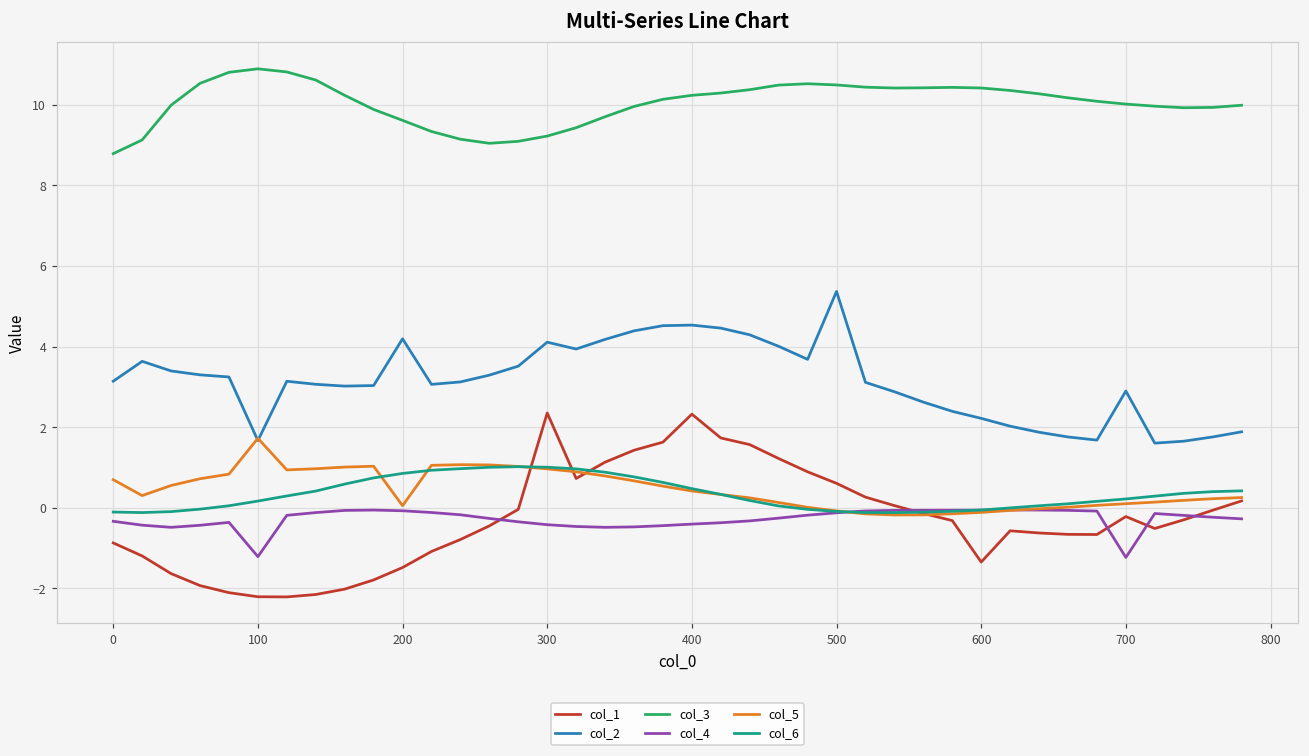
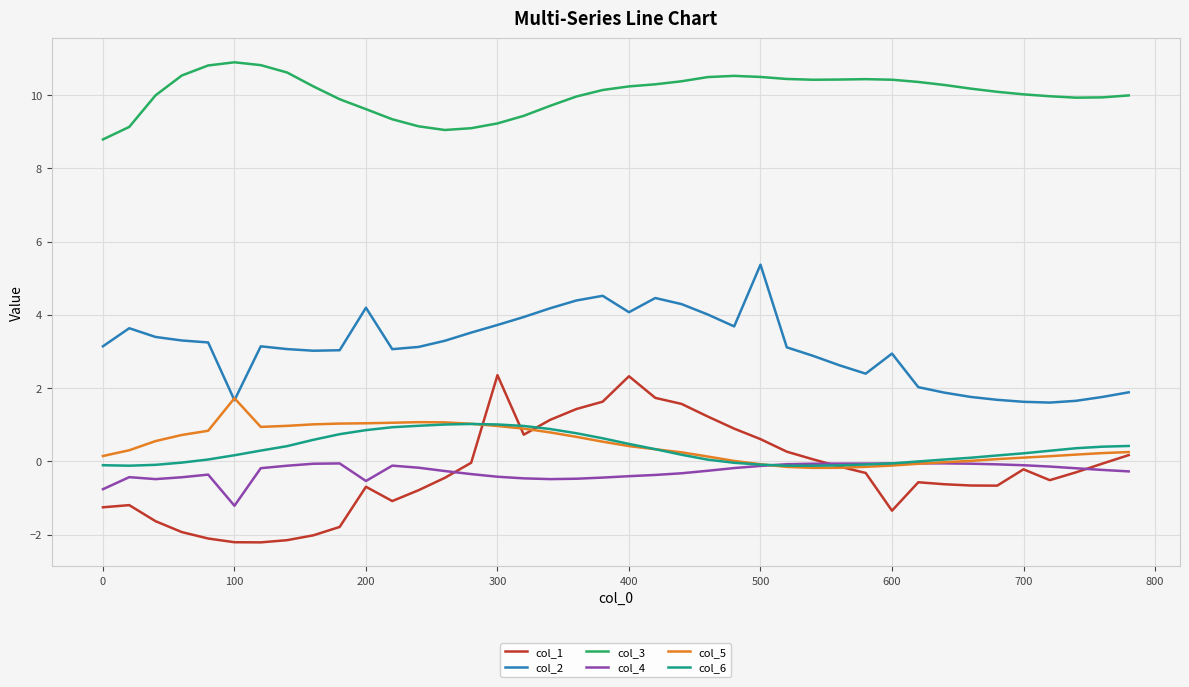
  {
    "col_1": {
-     "0": -0.9,
+     "0": -1.3,
      "100": -2.2,
-     "200": -1.5,
+     "200": -0.7,
      "300": 2.4,
      "400": 2.3,
      "500": 0.6,
      "600": -1.3,
      "700": -0.2
    },
    "col_2": {
      "0": 3.1,
      "200": 4.2,
-     "300": 4.1,
-     "400": 4.5,
+     "300": 3.7,
+     "400": 4.1,
      "500": 5.4,
-     "600": 2.2,
-     "700": 2.9
+     "600": 2.9,
+     "700": 1.6
    },
    "col_4": {
-     "0": -0.3,
+     "0": -0.8,
      "100": -1.2,
-     "200": -0.1,
+     "200": -0.5,
      "300": -0.4,
      "400": -0.4,
-     "700": -1.2
+     "700": -0.1
    },
    "col_5": {
-     "0": 0.7,
-     "200": 0.1,
+     "0": 0.1,
+     "200": 1.0,
      "700": 0.1
    }
  }
